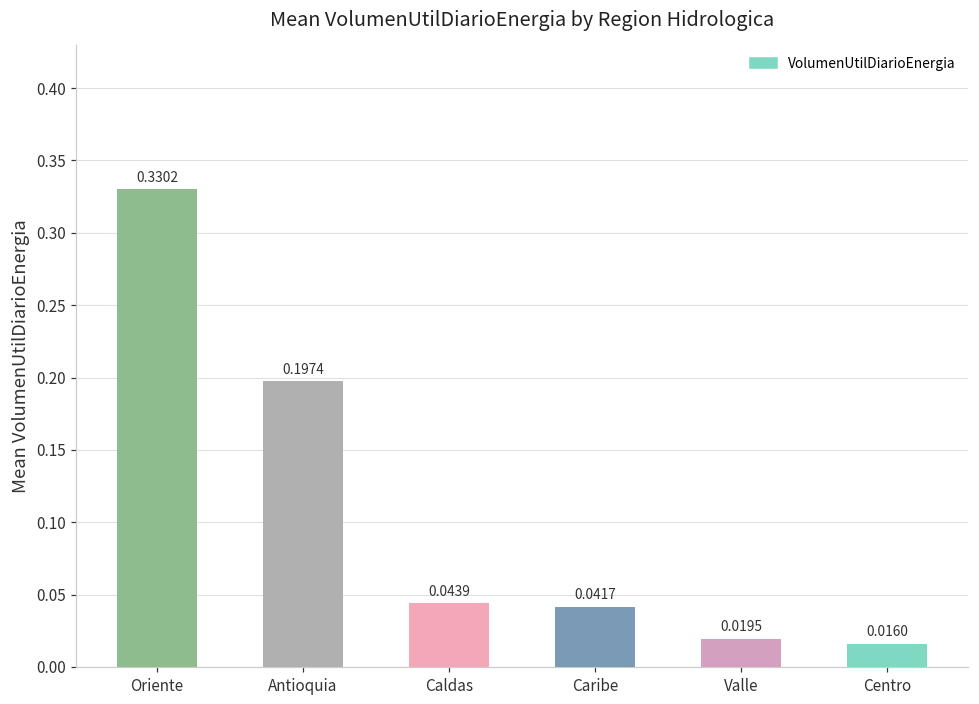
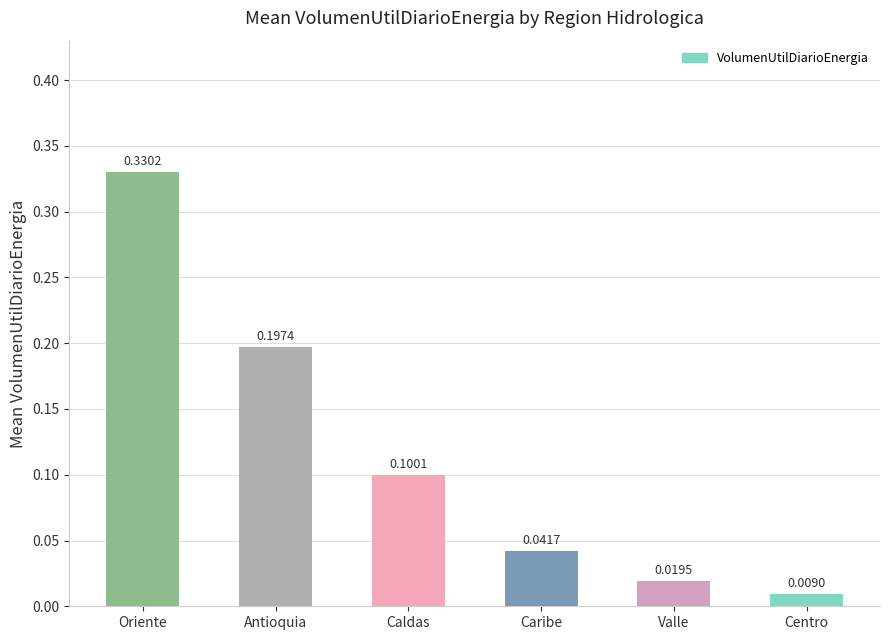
  {
    "Oriente": 0.3302,
    "Antioquia": 0.1974,
-   "Caldas": 0.0439,
+   "Caldas": 0.1001,
    "Caribe": 0.0417,
    "Valle": 0.0195,
-   "Centro": 0.0160
+   "Centro": 0.0090
  }
